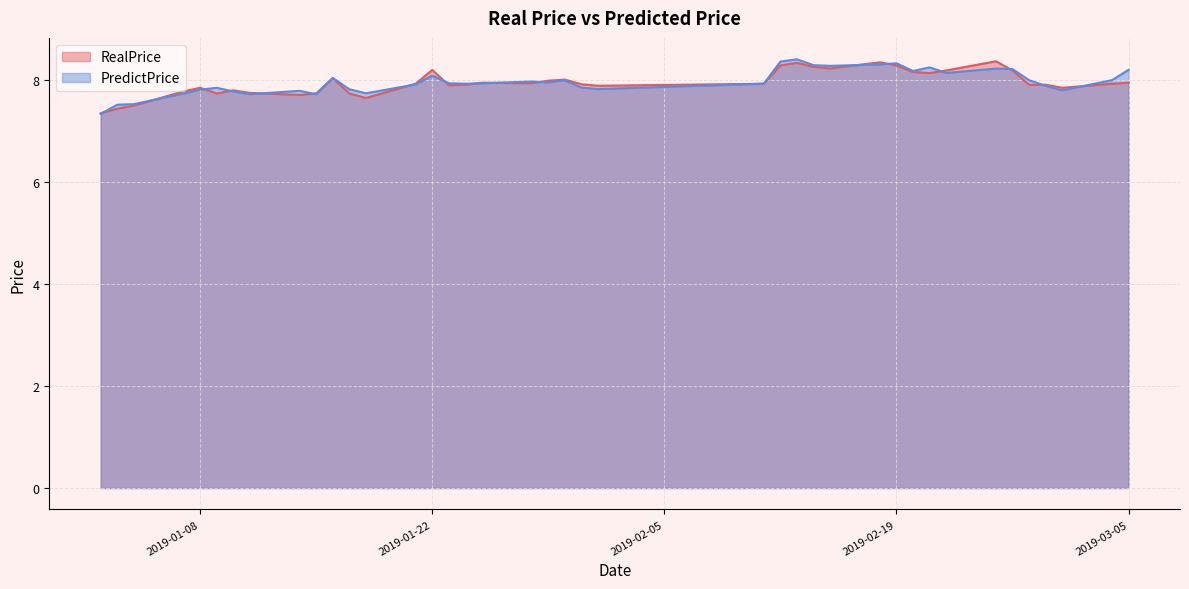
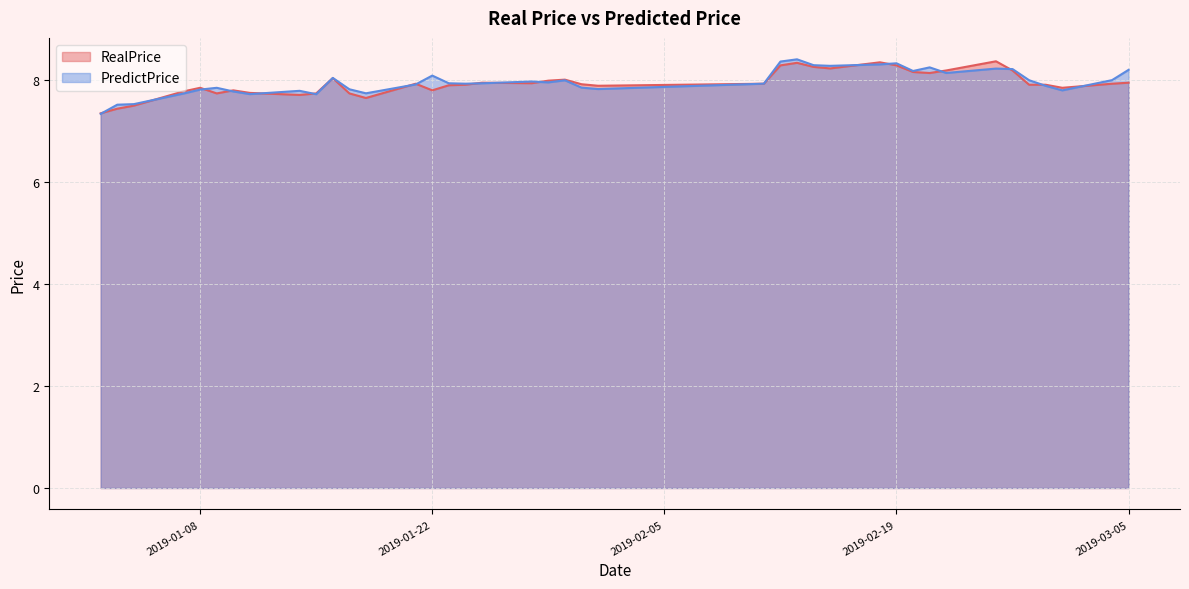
  {
    "RealPrice": {
-     "2019-01-22": 8.2,
+     "2019-01-22": 7.8,
      "2019-03-05": 8.0
    },
    "PredictPrice": {
      "2019-01-22": 8.1,
      "2019-03-05": 8.2
    }
  }
